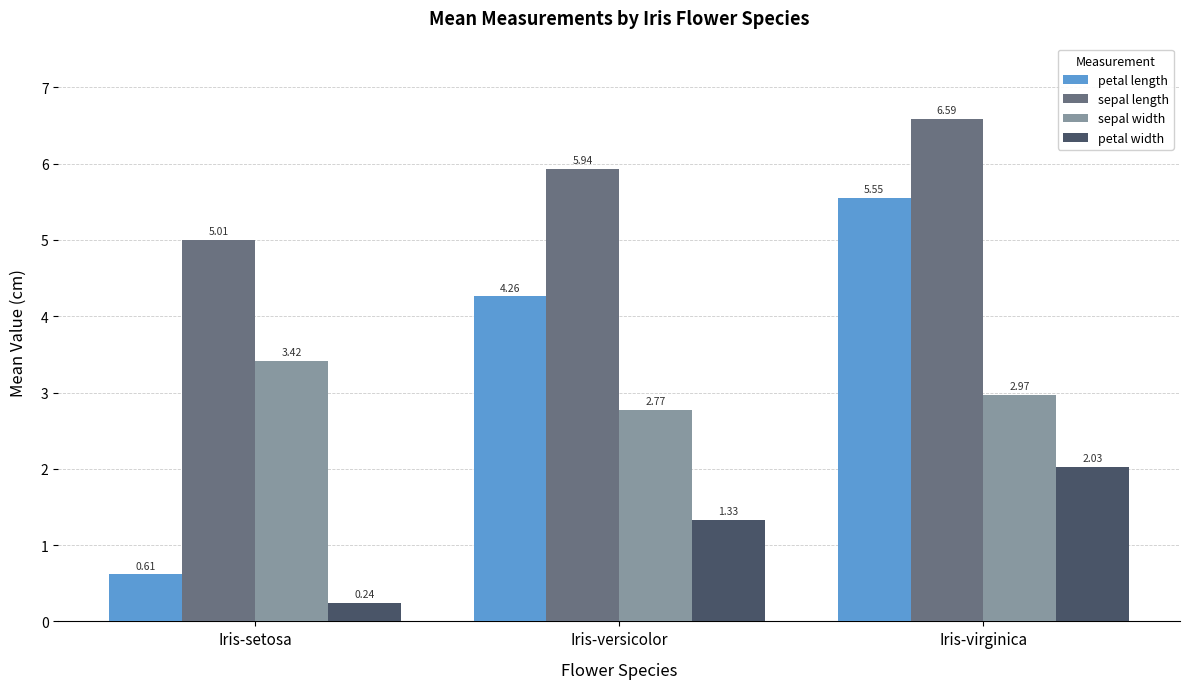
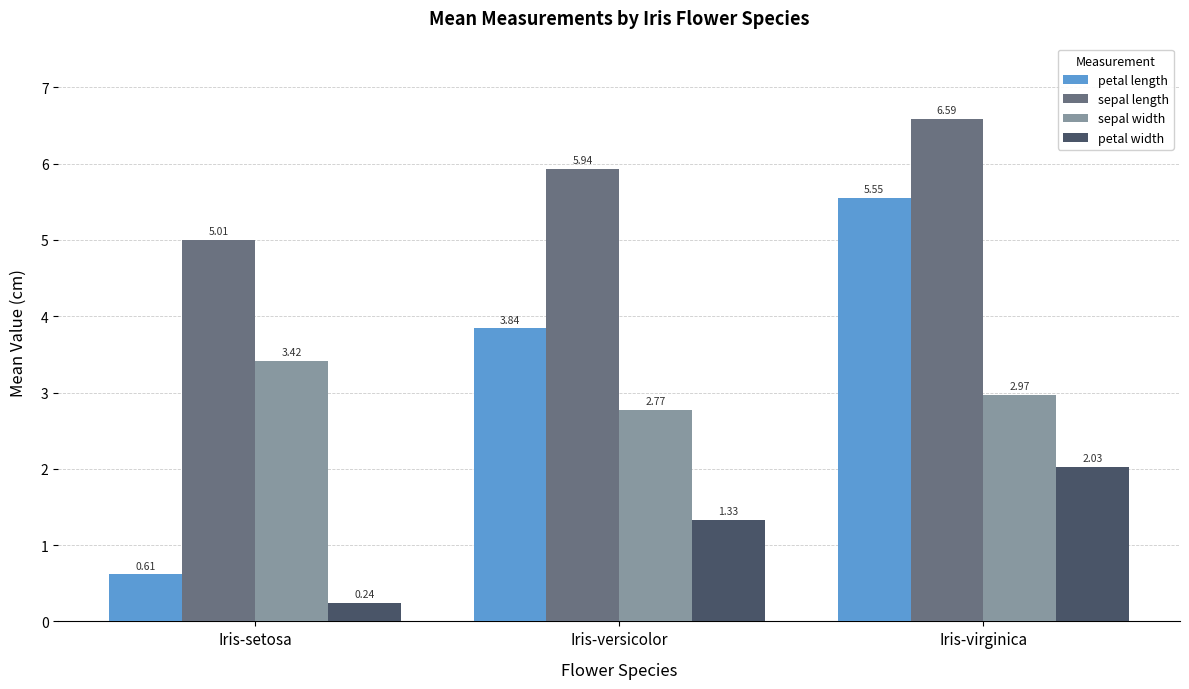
  {
    "petal length": {
      "Iris-setosa": 0.61,
-     "Iris-versicolor": 4.26,
+     "Iris-versicolor": 3.84,
      "Iris-virginica": 5.55
    }
  }
